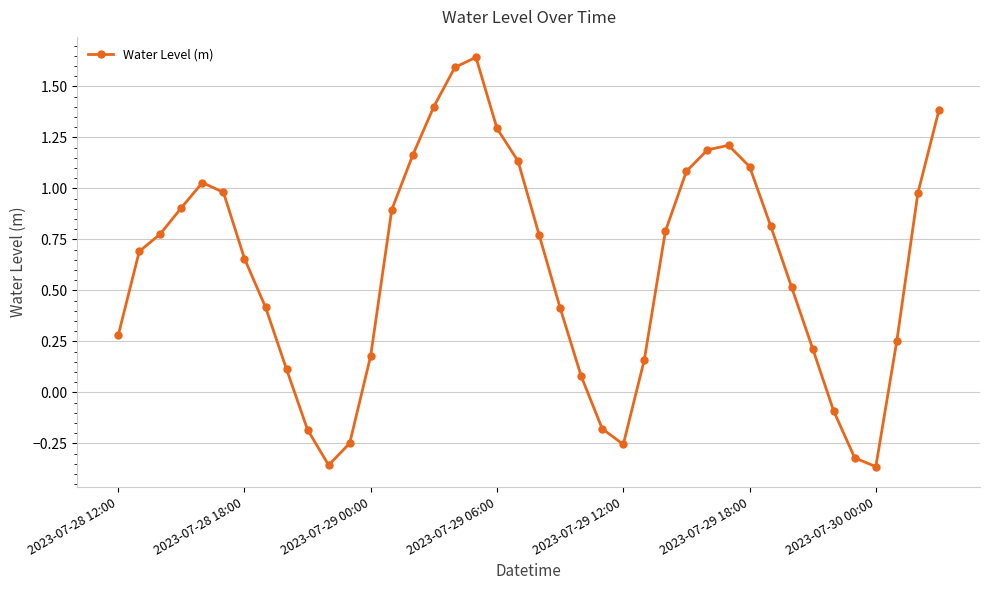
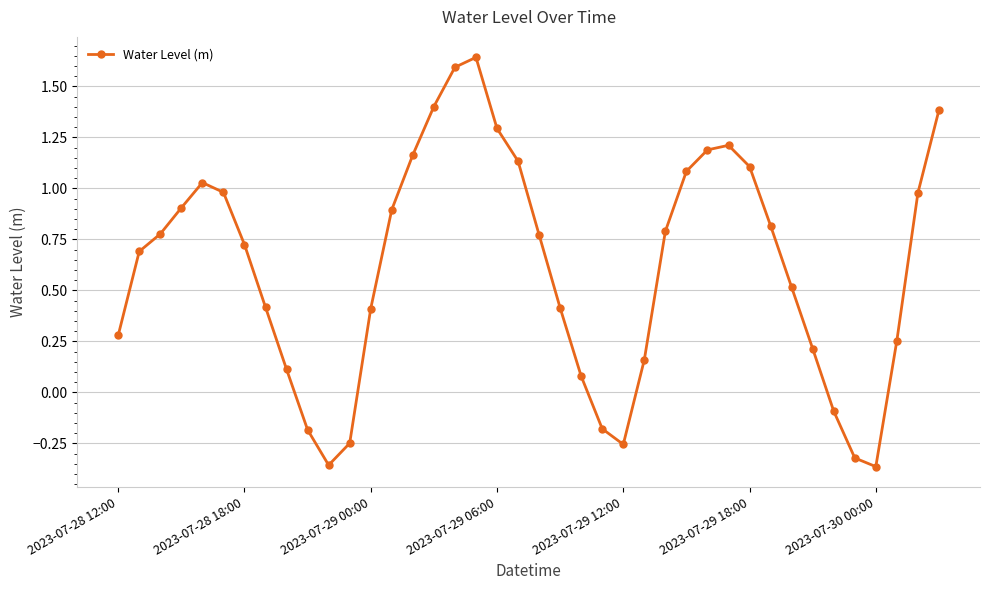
  {
    "2023-07-28 12:00": 0.28,
-   "2023-07-28 18:00": 0.66,
-   "2023-07-29 00:00": 0.18,
+   "2023-07-28 18:00": 0.72,
+   "2023-07-29 00:00": 0.41,
    "2023-07-29 06:00": 1.29,
    "2023-07-29 12:00": -0.26,
    "2023-07-29 18:00": 1.11,
    "2023-07-30 00:00": -0.36
  }
